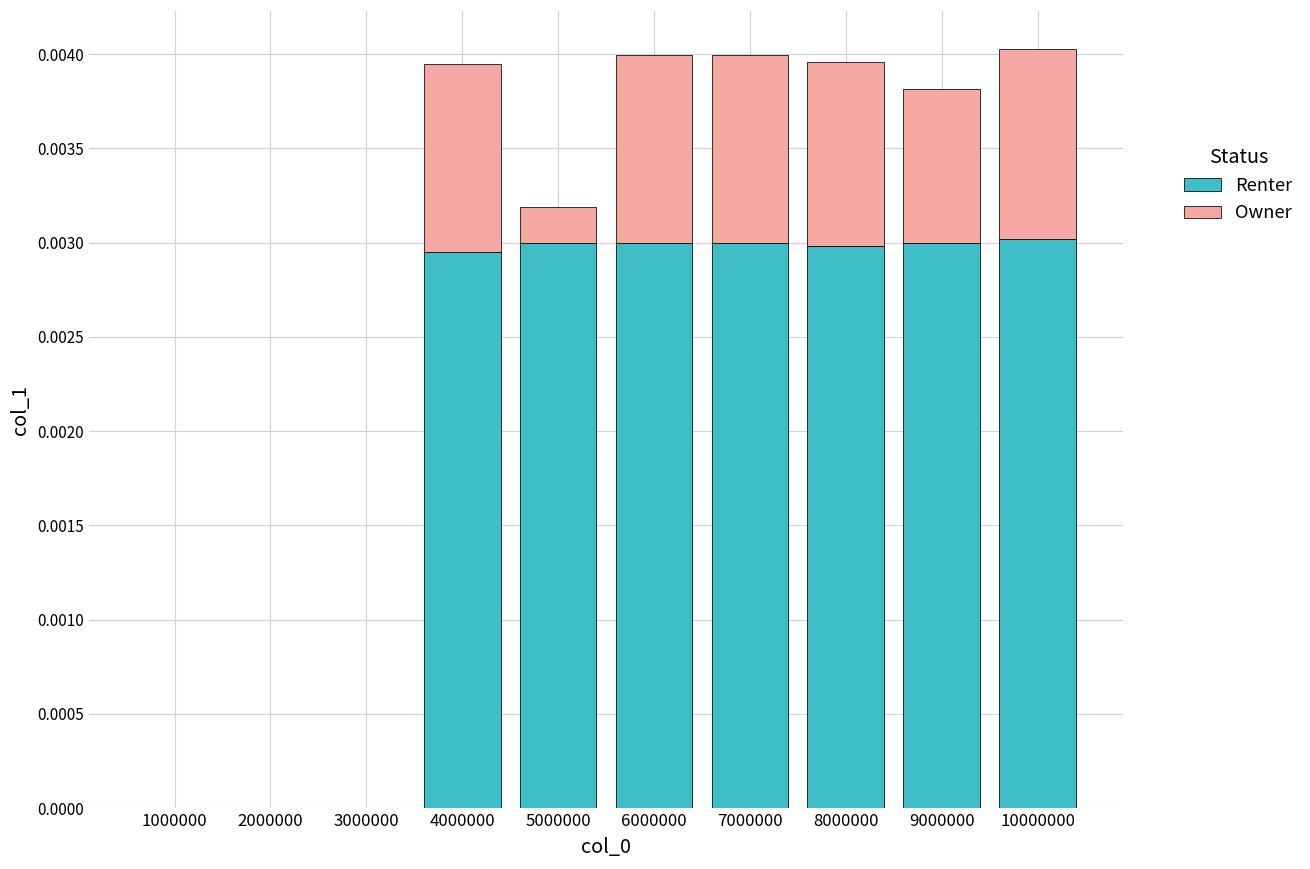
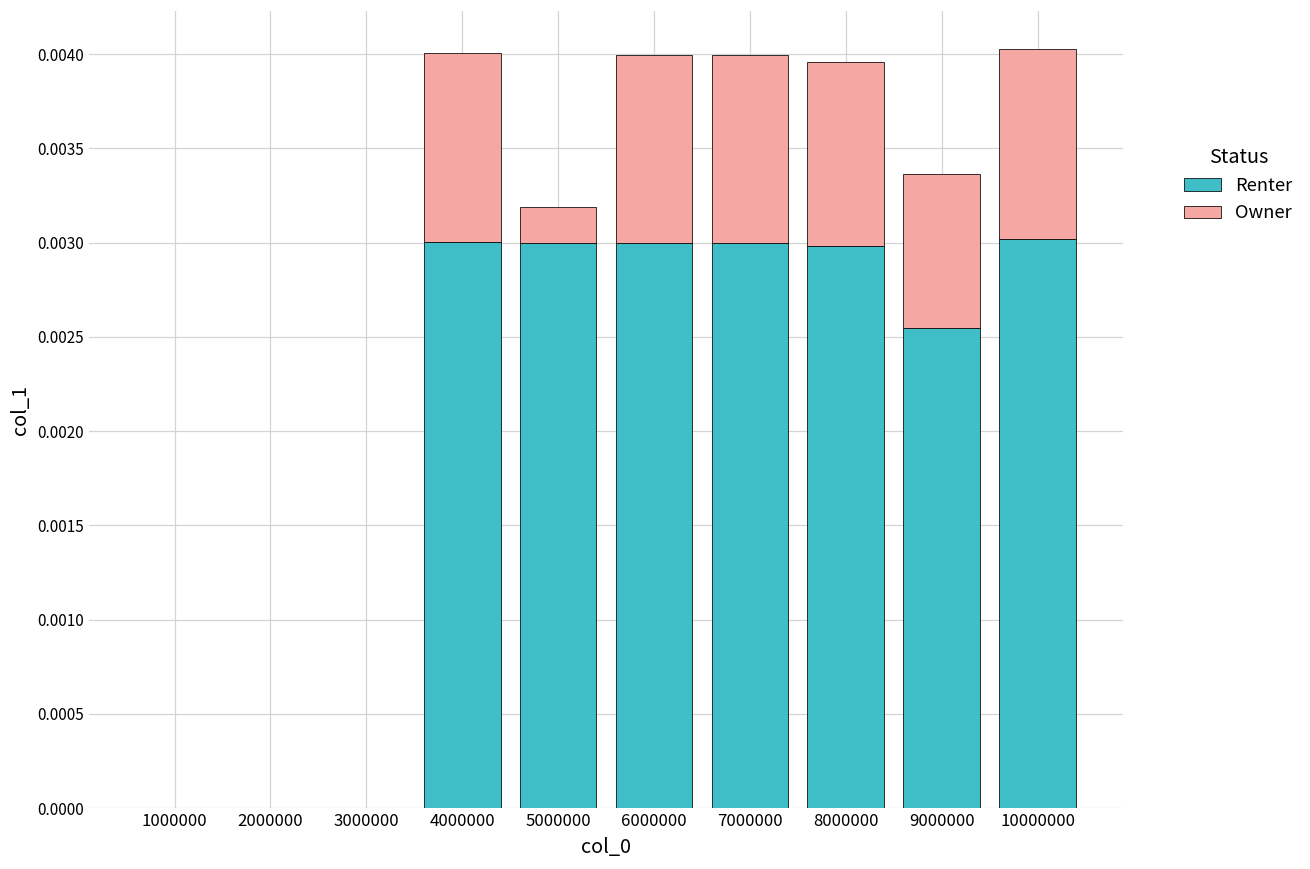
  {
    "Renter": {
      "1000000": 0.00000,
      "2000000": 0.00000,
      "3000000": 0.00000,
-     "4000000": 0.00295,
+     "4000000": 0.00300,
      "5000000": 0.00300,
      "6000000": 0.00300,
      "7000000": 0.00300,
      "8000000": 0.00298,
-     "9000000": 0.00300,
+     "9000000": 0.00255,
      "10000000": 0.00302
    },
    "Owner": {
      "1000000": 0.00000,
      "2000000": 0.00000,
      "3000000": 0.00000,
      "4000000": 0.00100,
      "5000000": 0.00019,
      "6000000": 0.00100,
      "7000000": 0.00100,
      "8000000": 0.00098,
      "9000000": 0.00082,
      "10000000": 0.00101
    }
  }
